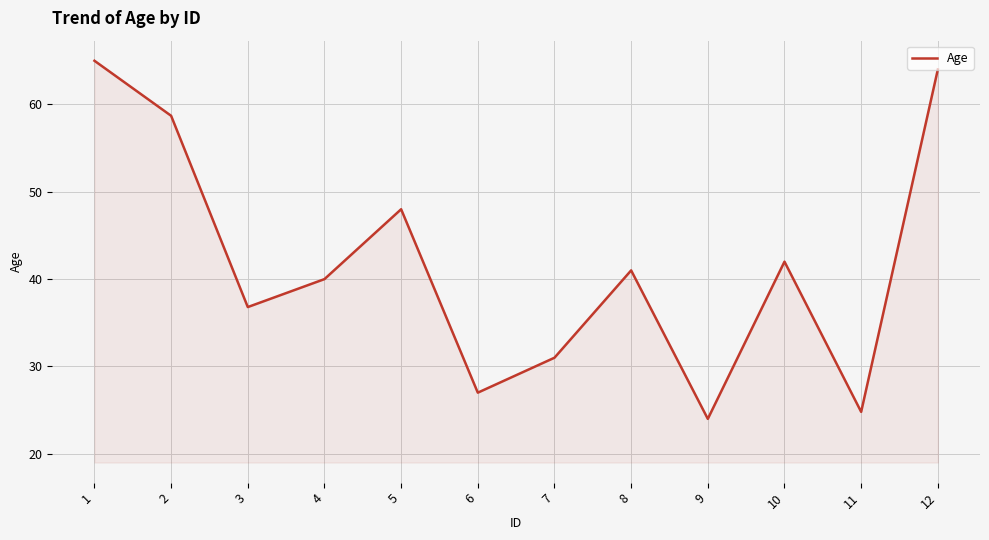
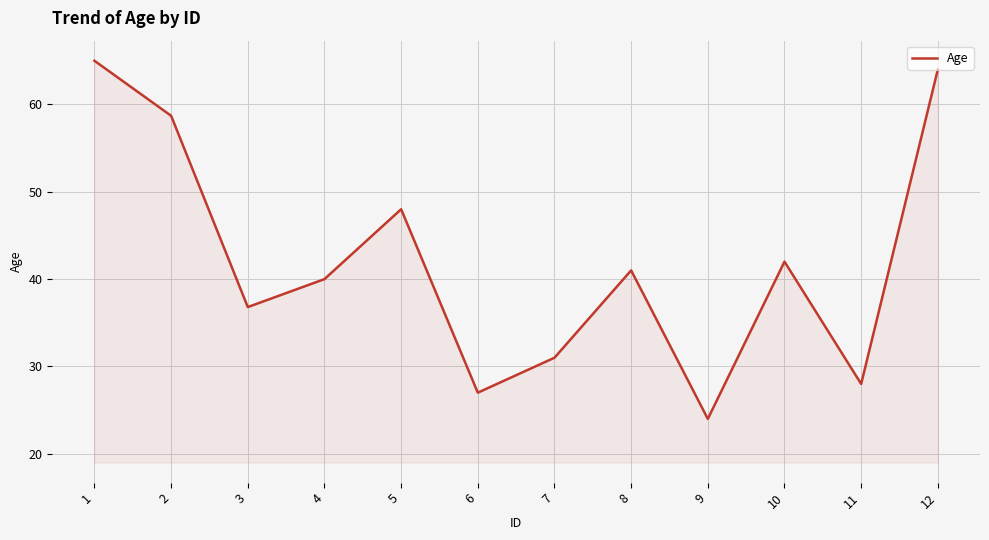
  {
    "1": 65,
    "2": 59,
    "3": 37,
    "4": 40,
    "5": 48,
    "6": 27,
    "7": 31,
    "8": 41,
    "9": 24,
    "10": 42,
-   "11": 25
+   "11": 28
  }
